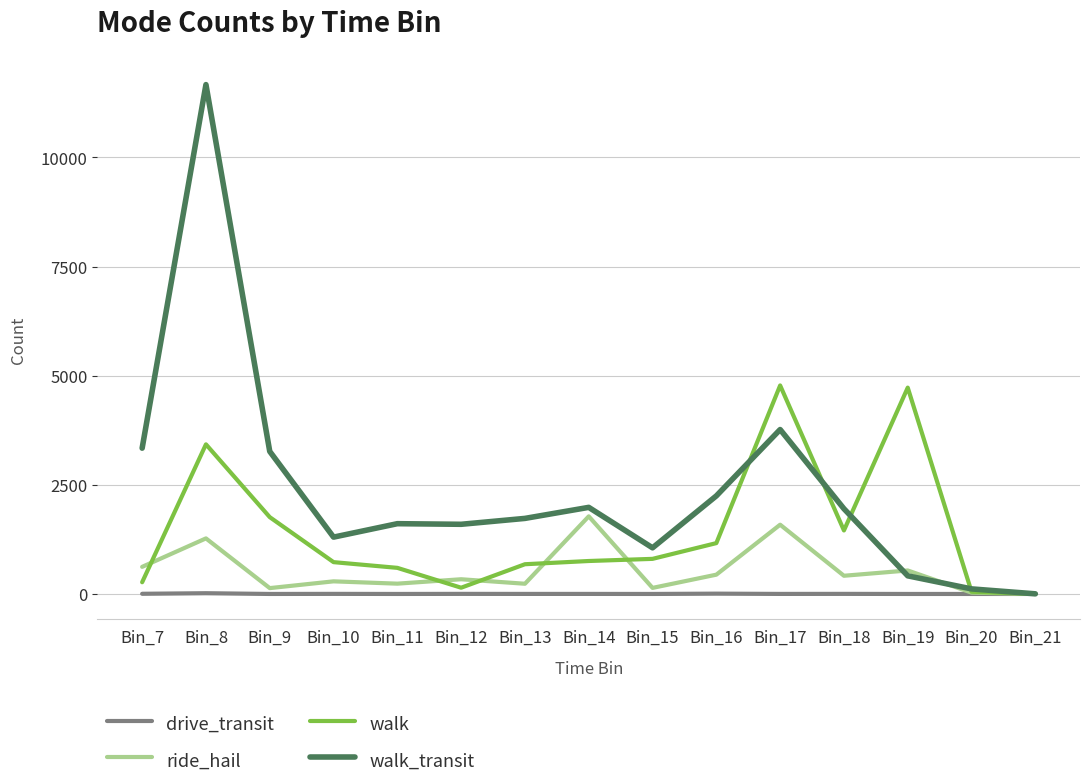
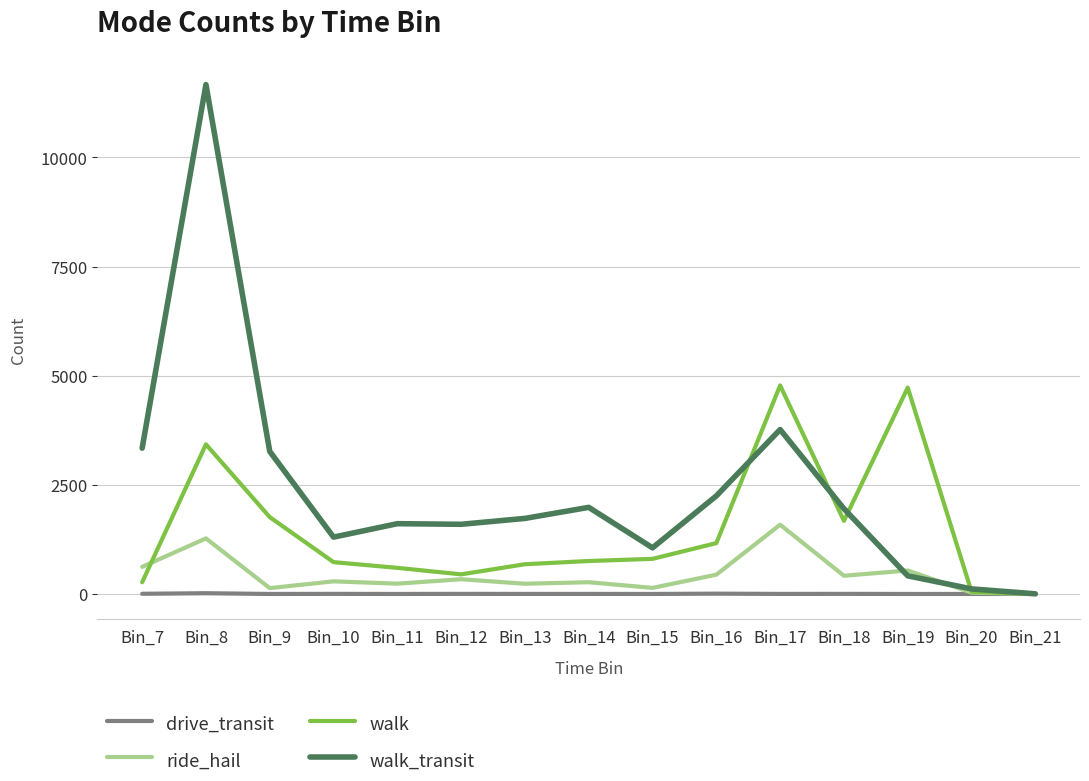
  {
    "drive_transit": {
      "Bin_7": 0,
      "Bin_8": 0,
      "Bin_9": 0,
      "Bin_10": 0,
      "Bin_11": 0,
      "Bin_12": 0,
      "Bin_13": 0,
      "Bin_14": 0,
      "Bin_15": 0,
      "Bin_16": 0,
      "Bin_17": 0,
      "Bin_18": 0,
      "Bin_19": 0
    },
    "ride_hail": {
      "Bin_7": 600,
      "Bin_8": 1300,
      "Bin_9": 100,
      "Bin_10": 300,
      "Bin_11": 200,
      "Bin_12": 300,
      "Bin_13": 200,
-     "Bin_14": 1800,
+     "Bin_14": 300,
      "Bin_15": 100,
      "Bin_16": 400,
      "Bin_17": 1600,
      "Bin_18": 400,
      "Bin_19": 500
    },
    "walk": {
      "Bin_7": 300,
      "Bin_8": 3400,
      "Bin_9": 1800,
      "Bin_10": 700,
      "Bin_11": 600,
-     "Bin_12": 100,
+     "Bin_12": 400,
      "Bin_13": 700,
      "Bin_14": 800,
      "Bin_15": 800,
      "Bin_16": 1200,
      "Bin_17": 4800,
-     "Bin_18": 1500,
+     "Bin_18": 1700,
      "Bin_19": 4700
    },
    "walk_transit": {
      "Bin_7": 3300,
      "Bin_8": 11700,
      "Bin_9": 3300,
      "Bin_10": 1300,
      "Bin_11": 1600,
      "Bin_12": 1600,
      "Bin_13": 1700,
      "Bin_14": 2000,
      "Bin_15": 1100,
      "Bin_16": 2200,
      "Bin_17": 3800,
      "Bin_18": 2000,
      "Bin_19": 400,
      "Bin_20": 100
    }
  }
